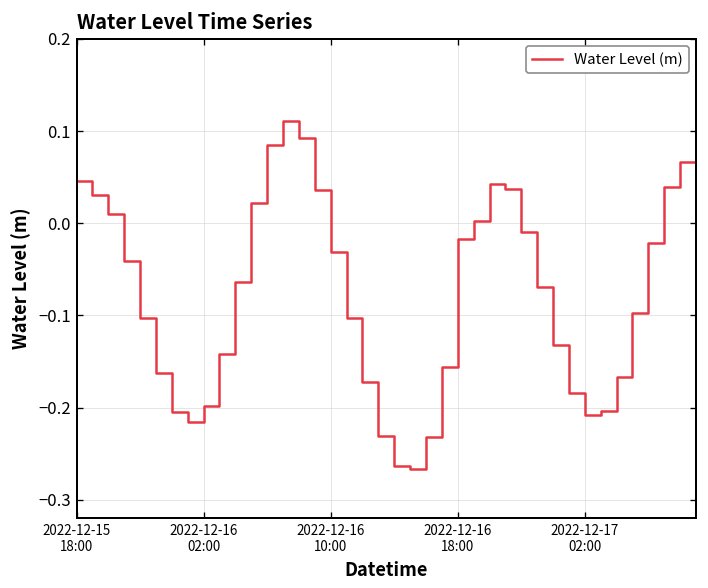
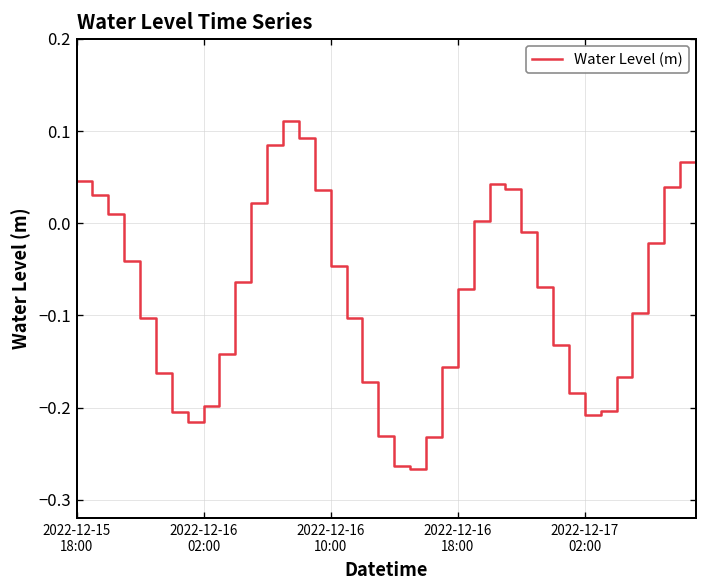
  {
    "2022-12-15 18:00": 0.05,
    "2022-12-16 02:00": -0.20,
-   "2022-12-16 10:00": -0.03,
-   "2022-12-16 18:00": -0.02,
+   "2022-12-16 10:00": -0.05,
+   "2022-12-16 18:00": -0.07,
    "2022-12-17 02:00": -0.21
  }
